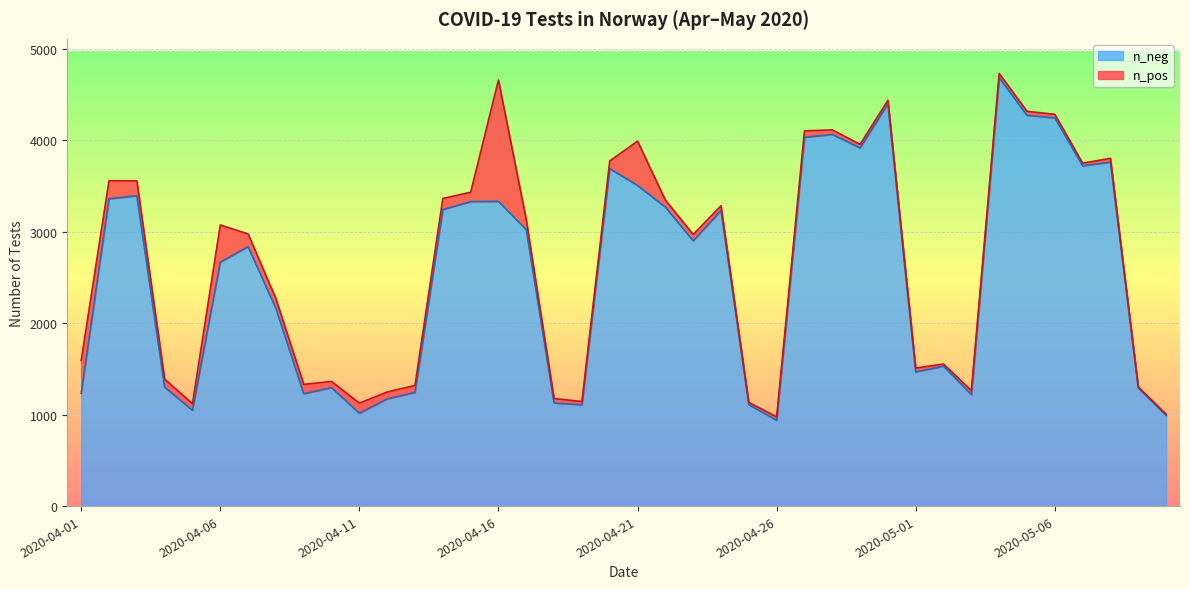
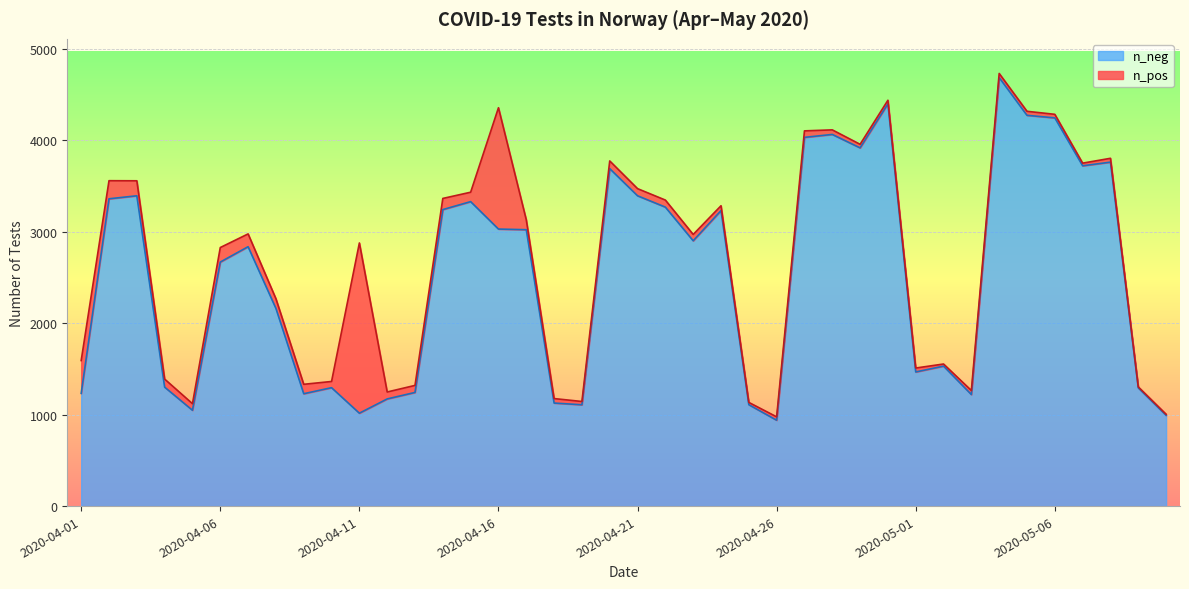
  {
    "n_neg": {
      "2020-04-01": 1200,
      "2020-04-06": 2700,
      "2020-04-11": 1000,
-     "2020-04-16": 3300,
-     "2020-04-21": 3500,
+     "2020-04-16": 3000,
+     "2020-04-21": 3400,
      "2020-04-26": 900,
      "2020-05-01": 1500,
      "2020-05-06": 4200
    },
    "n_pos": {
      "2020-04-01": 400,
-     "2020-04-06": 400,
-     "2020-04-11": 100,
+     "2020-04-06": 200,
+     "2020-04-11": 1900,
      "2020-04-16": 1300,
-     "2020-04-21": 500,
+     "2020-04-21": 100,
      "2020-04-26": 0,
      "2020-05-01": 0,
      "2020-05-06": 0
    }
  }
